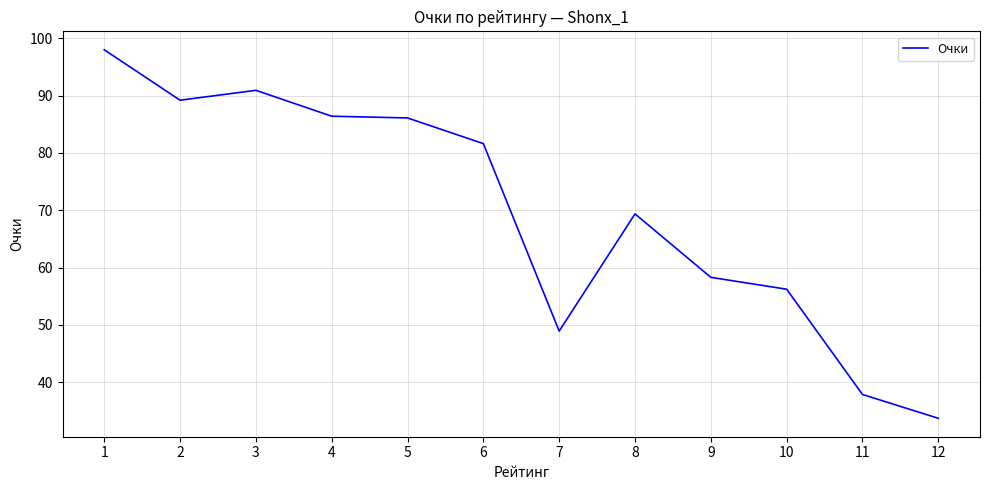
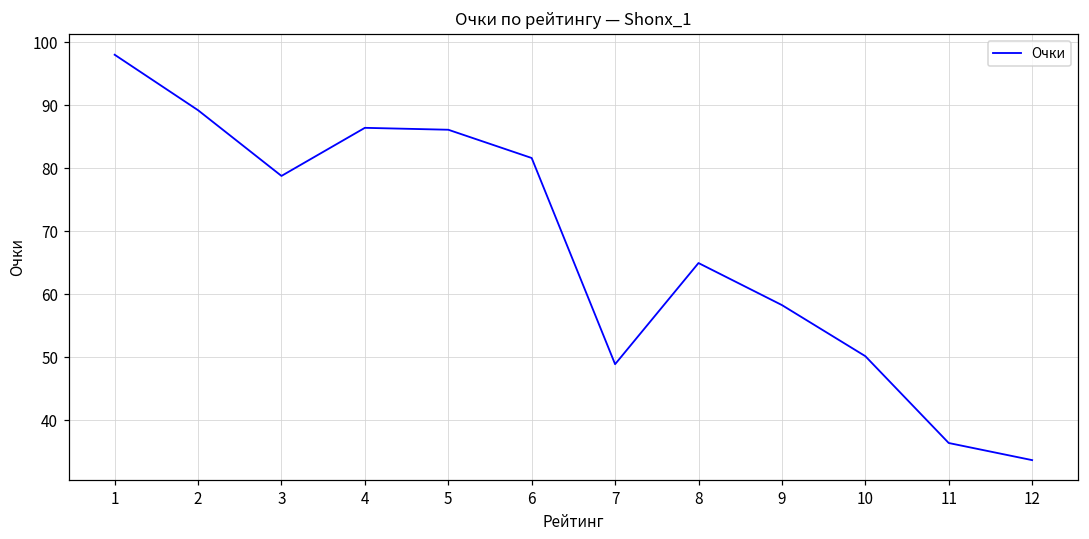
  {
    "1": 98,
    "2": 89,
-   "3": 91,
+   "3": 79,
    "4": 86,
    "5": 86,
    "6": 82,
    "7": 49,
-   "8": 69,
+   "8": 65,
    "9": 58,
-   "10": 56,
-   "11": 38,
+   "10": 50,
+   "11": 36,
    "12": 34
  }
